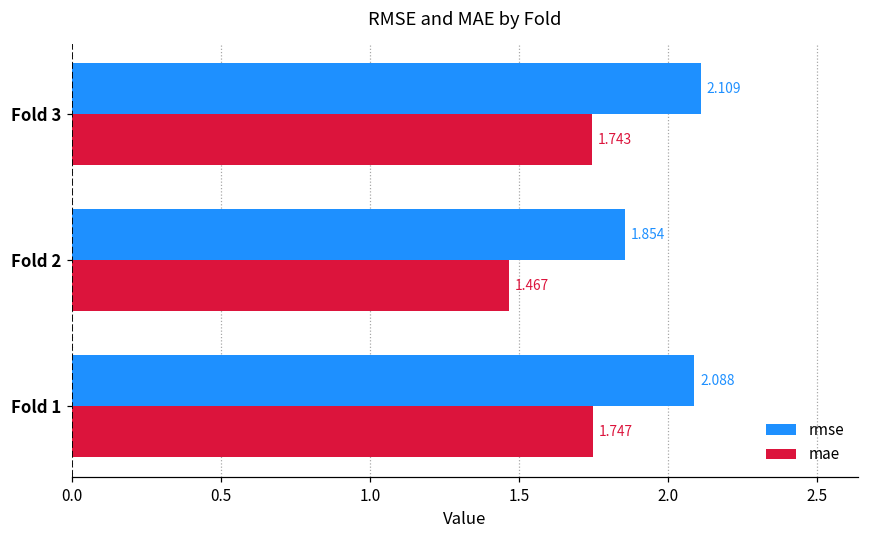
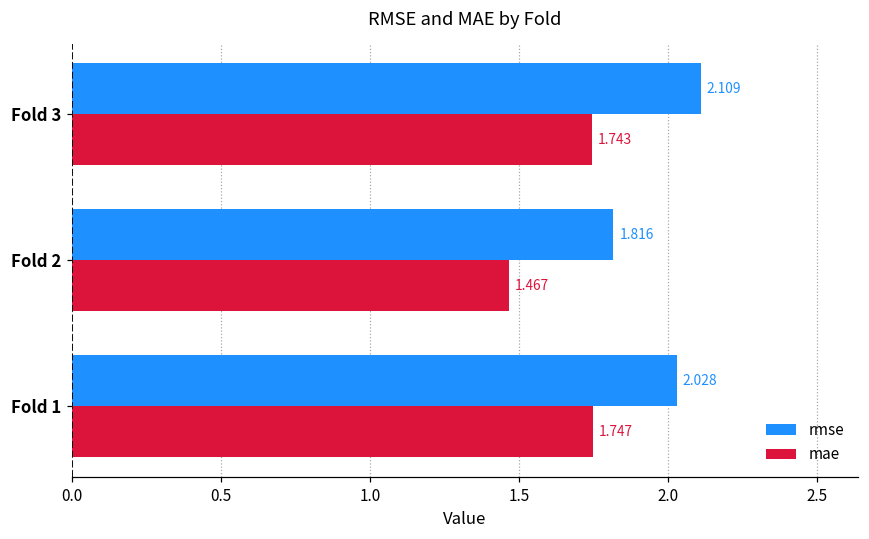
  {
    "rmse": {
      "Fold 3": 2.109,
-     "Fold 2": 1.854,
-     "Fold 1": 2.088
+     "Fold 2": 1.816,
+     "Fold 1": 2.028
    },
    "mae": {
      "Fold 3": 1.743,
      "Fold 2": 1.467,
      "Fold 1": 1.747
    }
  }
